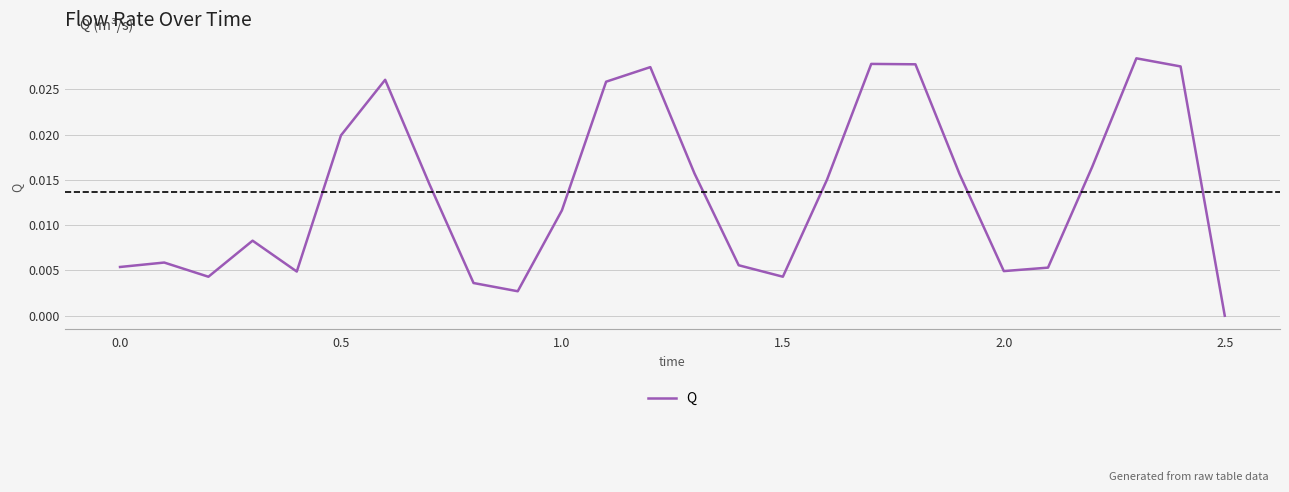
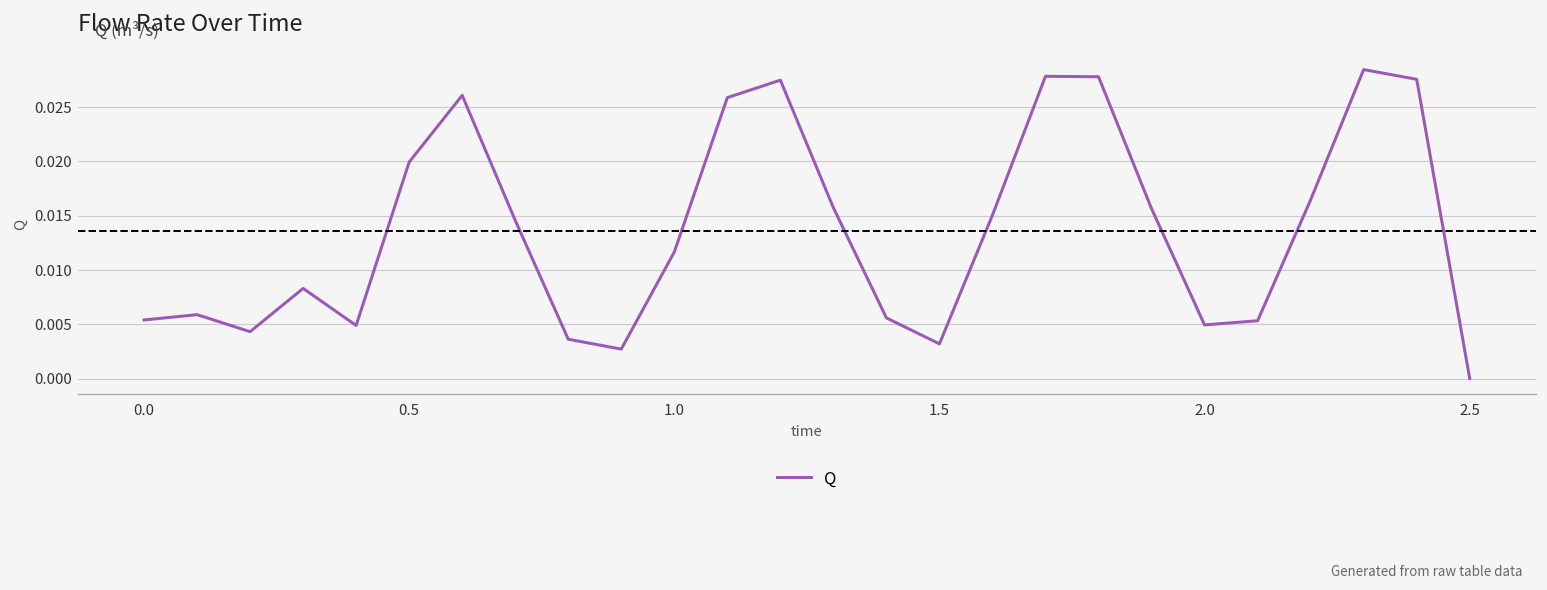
  {
    "0.0": 0.005,
    "0.5": 0.020,
    "1.0": 0.012,
-   "1.5": 0.004,
+   "1.5": 0.003,
    "2.0": 0.005,
    "2.5": 0.000
  }
